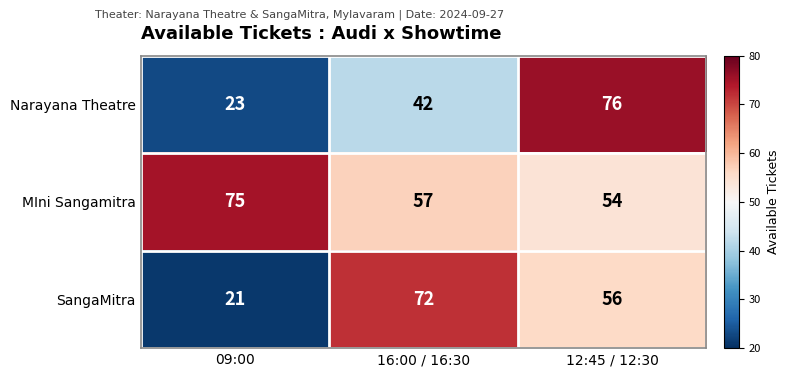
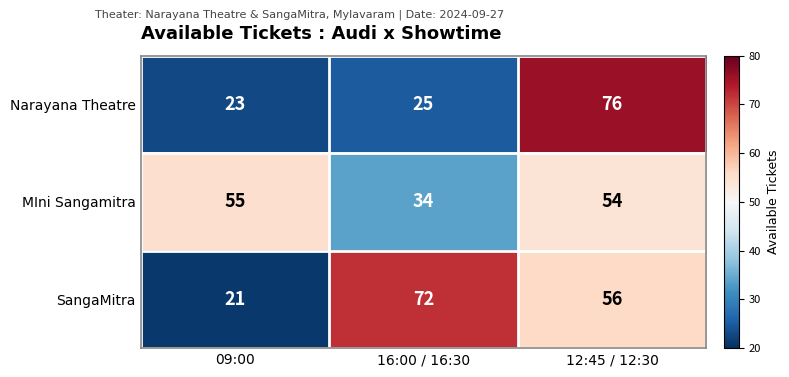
  {
    "Narayana Theatre": {
      "09:00": 23,
-     "16:00 / 16:30": 42,
+     "16:00 / 16:30": 25,
      "12:45 / 12:30": 76
    },
    "MIni Sangamitra": {
-     "09:00": 75,
-     "16:00 / 16:30": 57,
+     "09:00": 55,
+     "16:00 / 16:30": 34,
      "12:45 / 12:30": 54
    },
    "SangaMitra": {
      "09:00": 21,
      "16:00 / 16:30": 72,
      "12:45 / 12:30": 56
    }
  }
